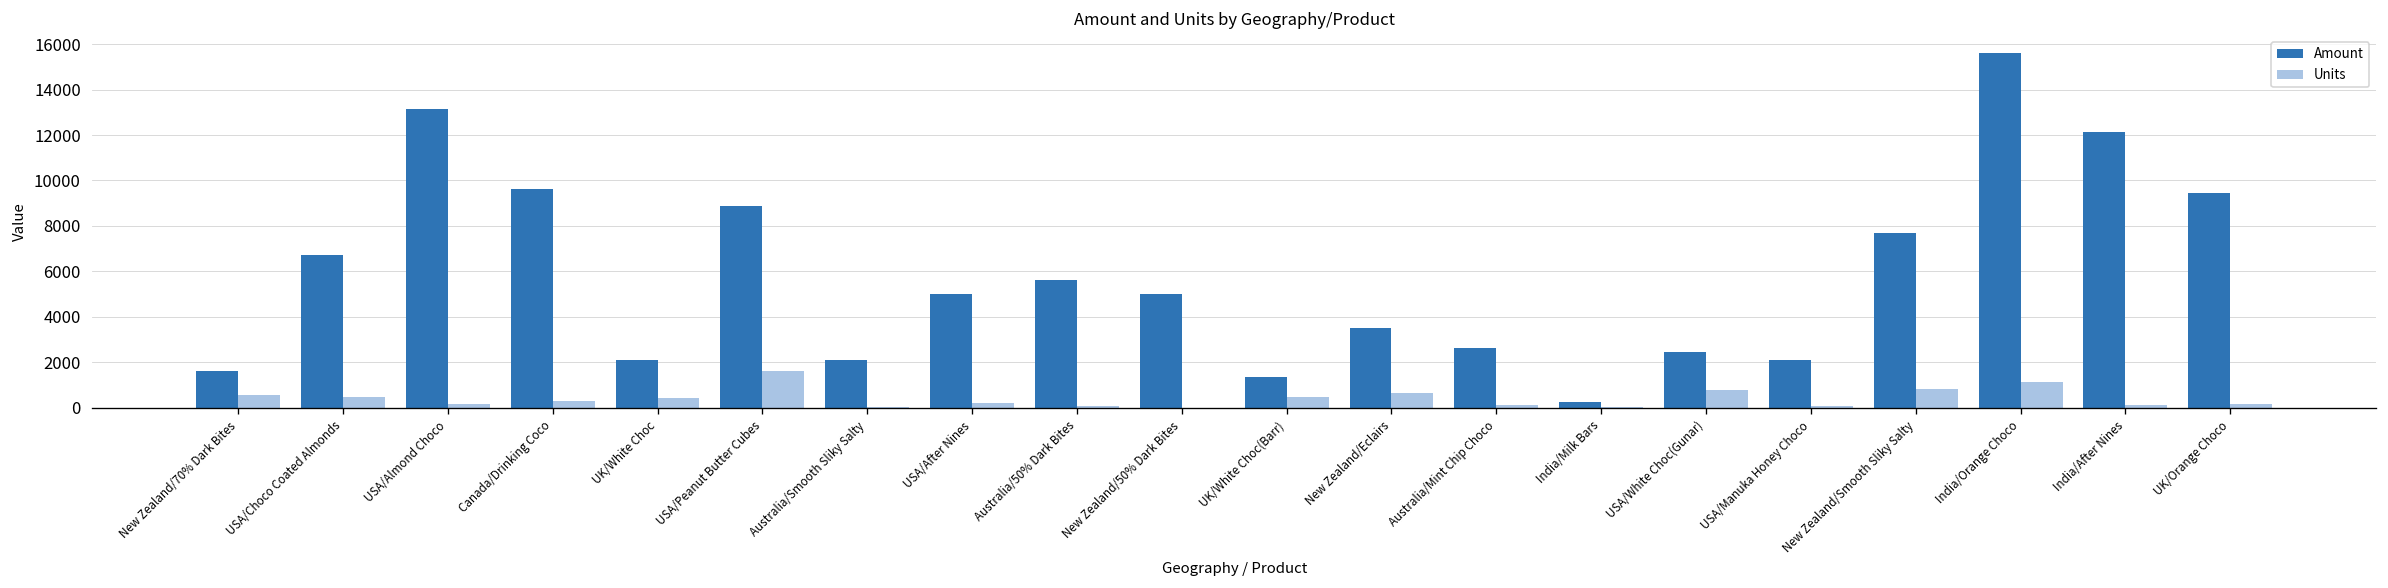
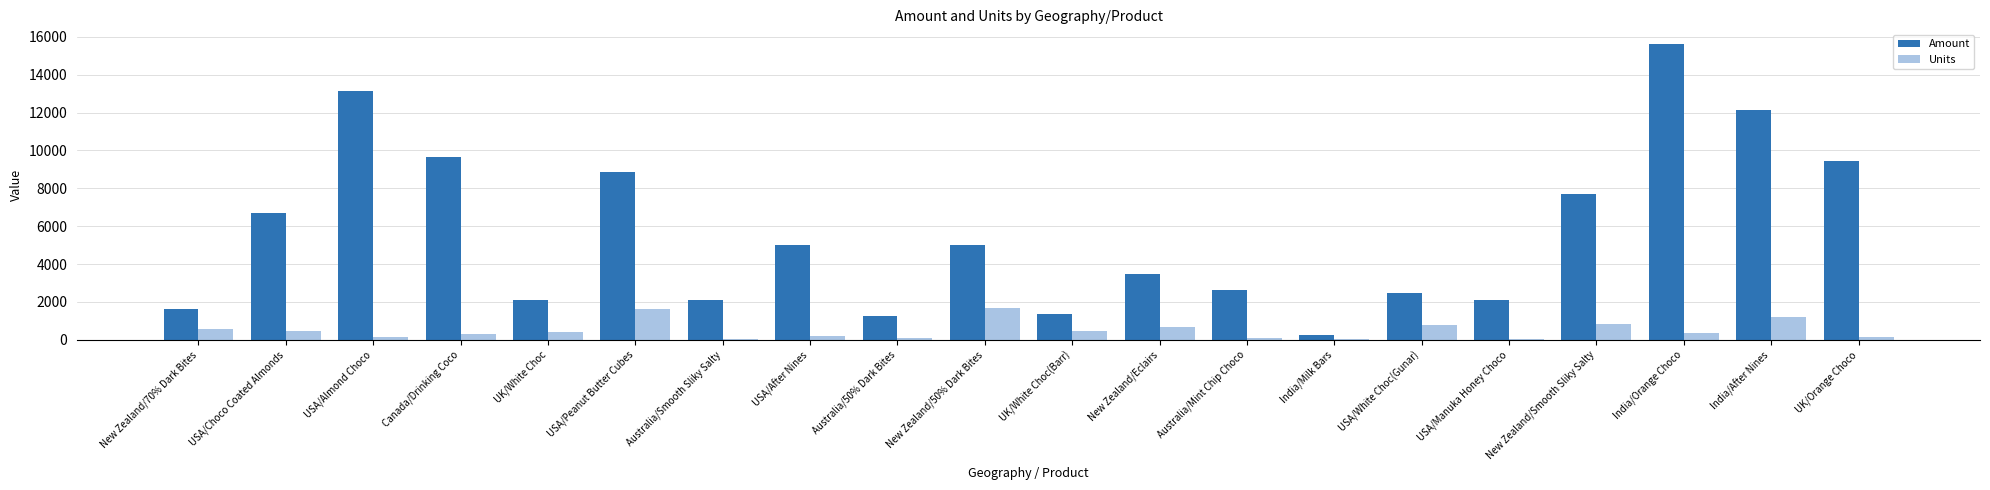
  {
    "Amount": {
      "New Zealand/70% Dark Bites": 1600,
      "USA/Choco Coated Almonds": 6700,
      "USA/Almond Choco": 13100,
      "Canada/Drinking Coco": 9600,
      "UK/White Choc": 2100,
      "USA/Peanut Butter Cubes": 8900,
      "Australia/Smooth Sliky Salty": 2100,
      "USA/After Nines": 5000,
-     "Australia/50% Dark Bites": 5600,
+     "Australia/50% Dark Bites": 1300,
      "New Zealand/50% Dark Bites": 5000,
      "UK/White Choc(Barr)": 1300,
      "New Zealand/Eclairs": 3500,
      "Australia/Mint Chip Choco": 2600,
      "India/Milk Bars": 300,
      "USA/White Choc(Gunar)": 2500,
      "USA/Manuka Honey Choco": 2100,
      "New Zealand/Smooth Sliky Salty": 7700,
      "India/Orange Choco": 15600,
      "India/After Nines": 12100,
      "UK/Orange Choco": 9400
    },
    "Units": {
      "New Zealand/70% Dark Bites": 600,
      "USA/Choco Coated Almonds": 500,
      "USA/Almond Choco": 100,
      "Canada/Drinking Coco": 300,
      "UK/White Choc": 400,
      "USA/Peanut Butter Cubes": 1600,
      "USA/After Nines": 200,
-     "New Zealand/50% Dark Bites": 0,
+     "New Zealand/50% Dark Bites": 1700,
      "UK/White Choc(Barr)": 500,
      "New Zealand/Eclairs": 700,
      "USA/White Choc(Gunar)": 800,
      "New Zealand/Smooth Sliky Salty": 800,
-     "India/Orange Choco": 1100,
-     "India/After Nines": 100,
+     "India/Orange Choco": 300,
+     "India/After Nines": 1200,
      "UK/Orange Choco": 200
    }
  }
